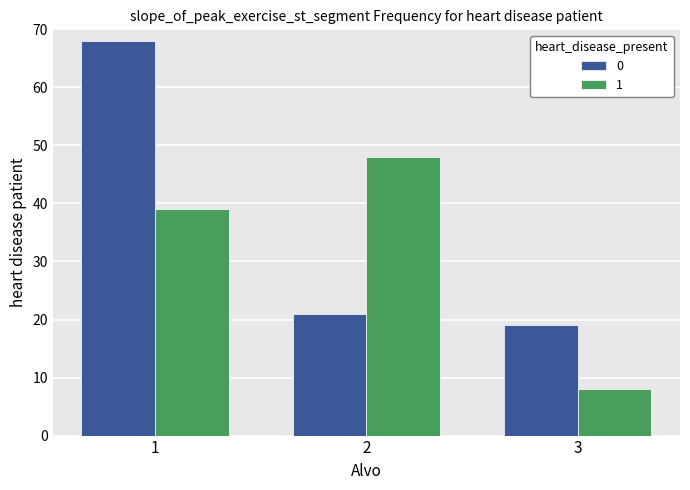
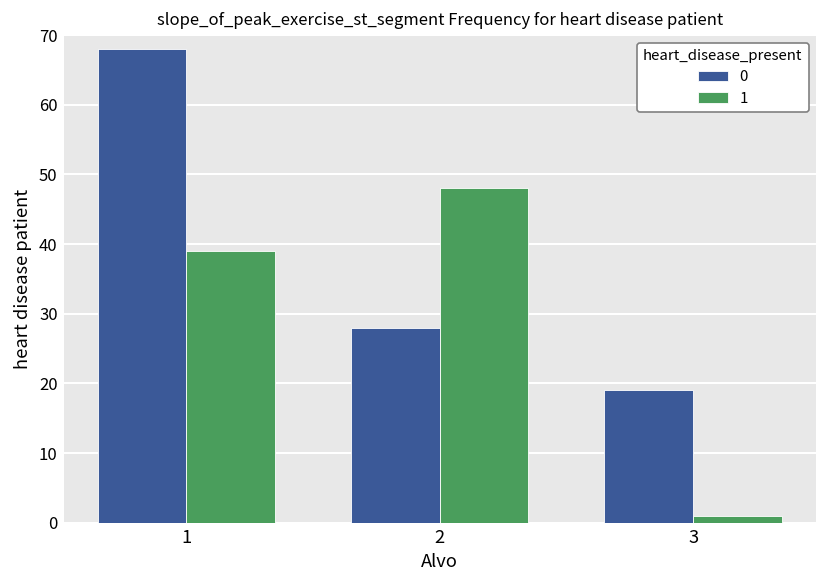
  {
    "0": {
      "1": 68,
-     "2": 21,
+     "2": 28,
      "3": 19
    },
    "1": {
      "1": 39,
      "2": 48,
-     "3": 8
+     "3": 1
    }
  }
